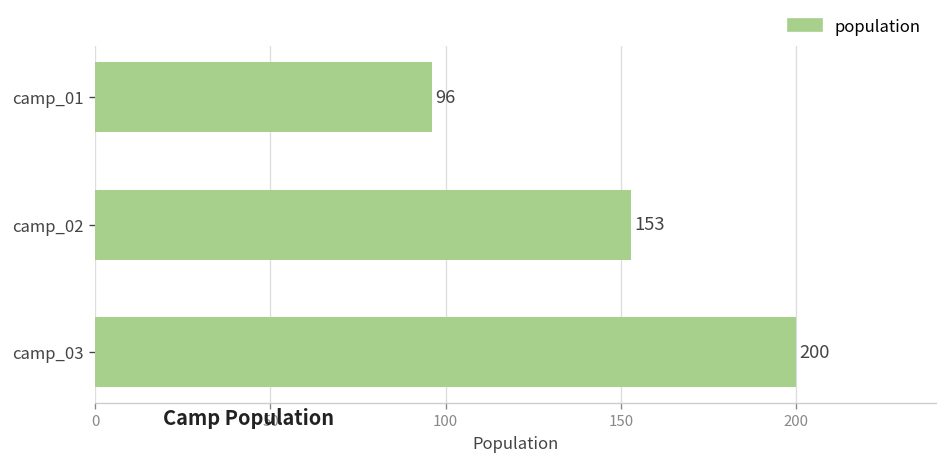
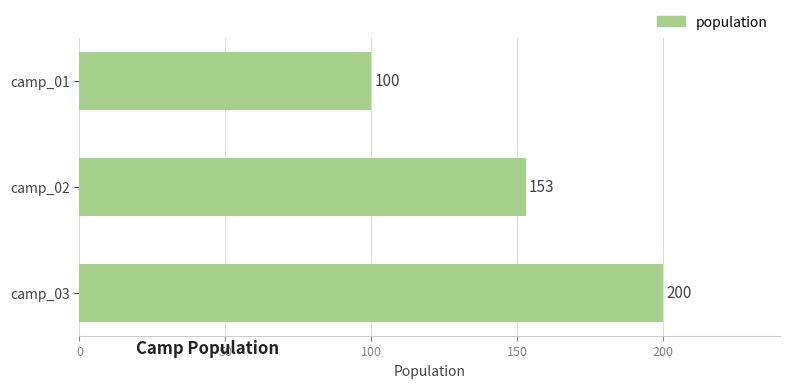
  {
-   "camp_01": 96,
+   "camp_01": 100,
    "camp_02": 153,
    "camp_03": 200
  }
